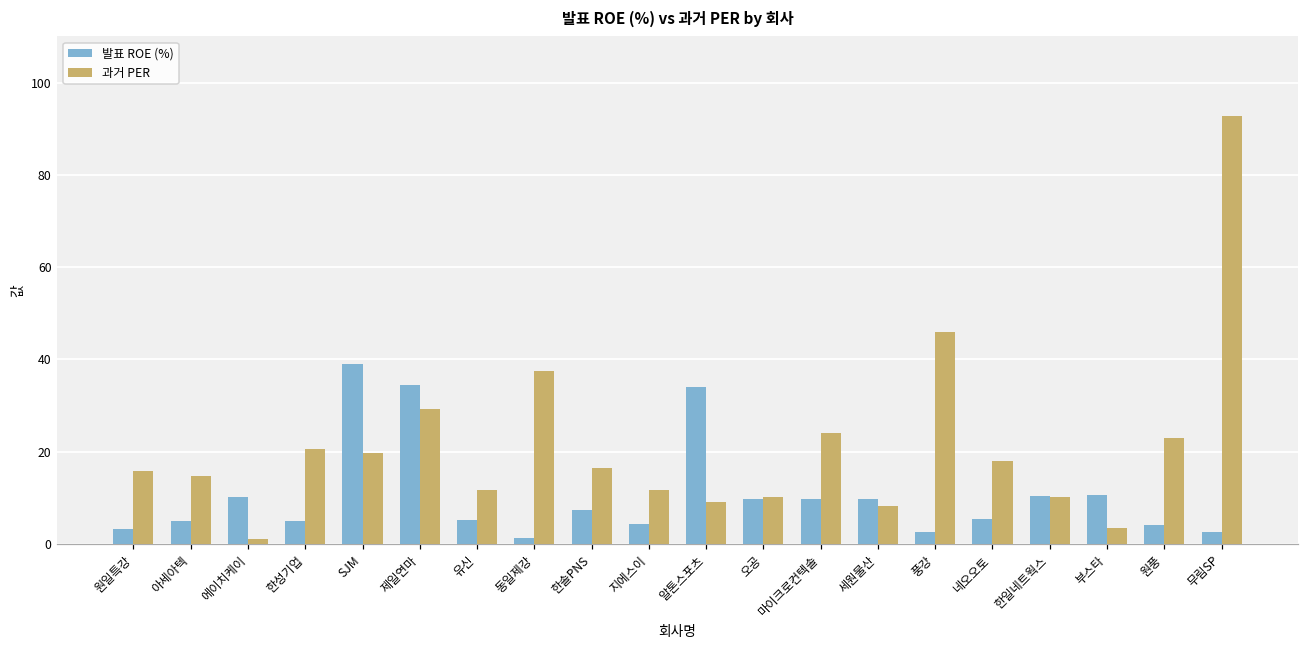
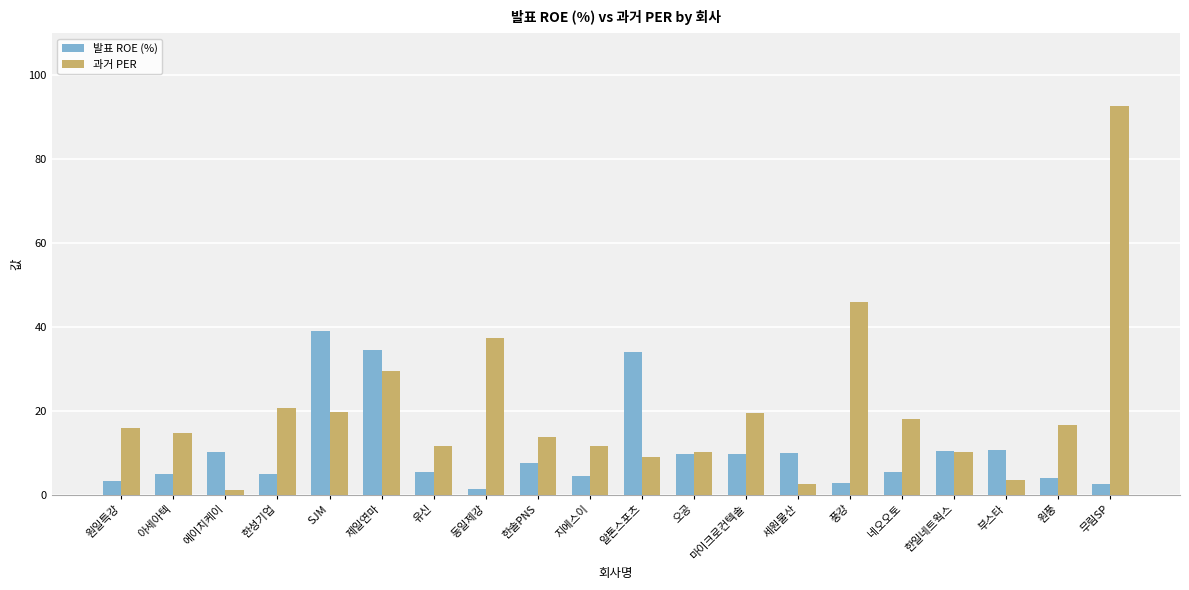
  {
    "발표 ROE (%)": {
      "원일특강": 3,
      "아세아텍": 5,
      "에이치케이": 10,
      "한성기업": 5,
      "SJM": 39,
      "제일연마": 35,
      "유신": 5,
      "동일제강": 1,
      "한솔PNS": 7,
      "지에스이": 4,
      "알톤스포츠": 34,
      "오공": 10,
      "마이크로컨텍솔": 10,
      "세원물산": 10,
      "풍강": 3,
      "네오오토": 5,
      "한일네트웍스": 10,
      "부스타": 11,
      "원풍": 4,
      "무림SP": 3
    },
    "과거 PER": {
      "원일특강": 16,
      "아세아텍": 15,
      "에이치케이": 1,
      "한성기업": 21,
      "SJM": 20,
      "제일연마": 29,
      "유신": 12,
      "동일제강": 37,
-     "한솔PNS": 16,
+     "한솔PNS": 14,
      "지에스이": 12,
      "알톤스포츠": 9,
      "오공": 10,
-     "마이크로컨텍솔": 24,
-     "세원물산": 8,
+     "마이크로컨텍솔": 19,
+     "세원물산": 3,
      "풍강": 46,
      "네오오토": 18,
      "한일네트웍스": 10,
      "부스타": 4,
-     "원풍": 23,
+     "원풍": 17,
      "무림SP": 93
    }
  }
